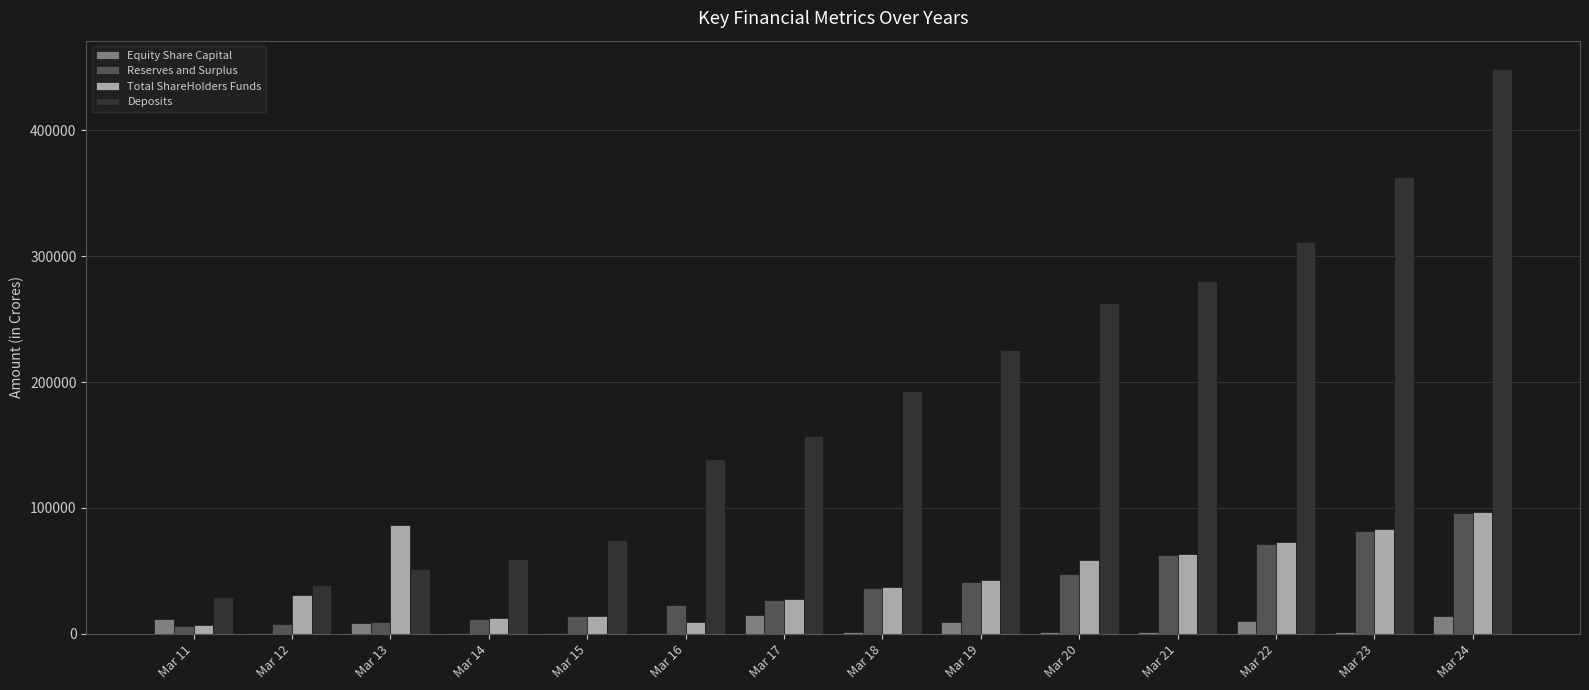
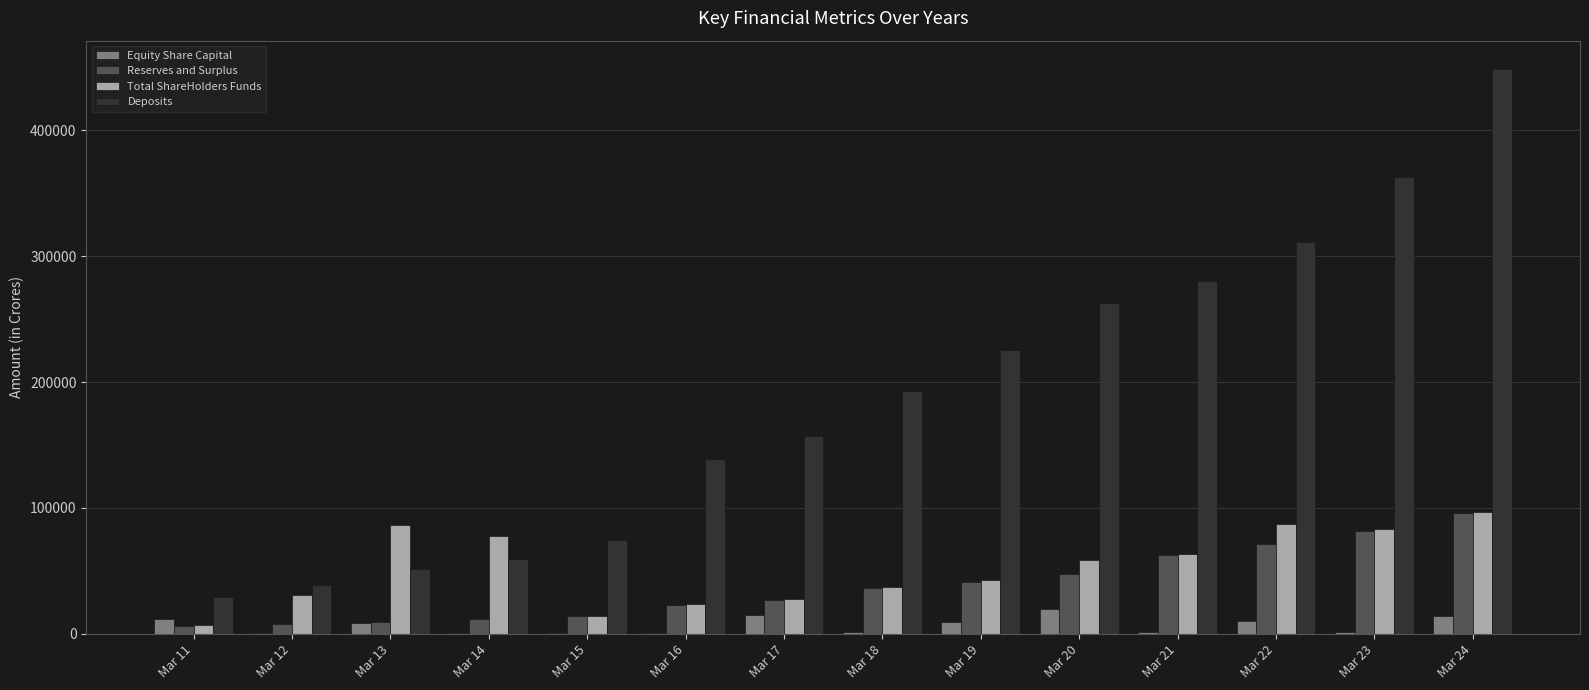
  {
    "Equity Share Capital": {
      "Mar 11": 12000,
      "Mar 13": 9000,
      "Mar 17": 14000,
      "Mar 19": 10000,
-     "Mar 20": 1000,
+     "Mar 20": 19000,
      "Mar 22": 10000,
      "Mar 24": 14000
    },
    "Total ShareHolders Funds": {
      "Mar 11": 7000,
      "Mar 12": 31000,
      "Mar 13": 86000,
-     "Mar 14": 12000,
+     "Mar 14": 78000,
      "Mar 15": 14000,
-     "Mar 16": 9000,
+     "Mar 16": 24000,
      "Mar 17": 28000,
      "Mar 18": 37000,
      "Mar 19": 43000,
      "Mar 20": 59000,
      "Mar 21": 64000,
-     "Mar 22": 72000,
+     "Mar 22": 87000,
      "Mar 23": 84000,
      "Mar 24": 97000
    }
  }
